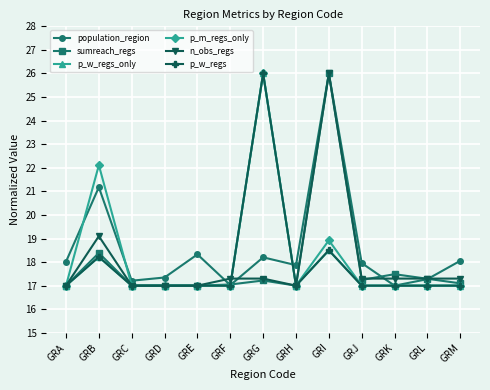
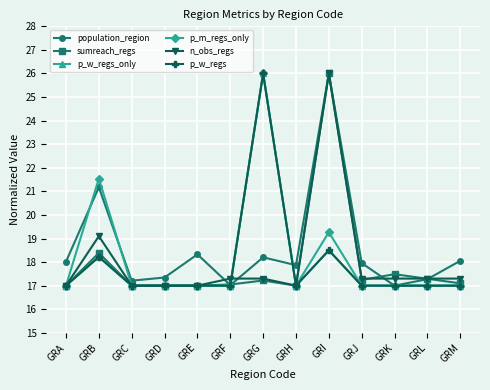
  {
    "p_m_regs_only": {
-     "GRB": 22.1,
-     "GRI": 18.9
+     "GRB": 21.5,
+     "GRI": 19.3
    }
  }
